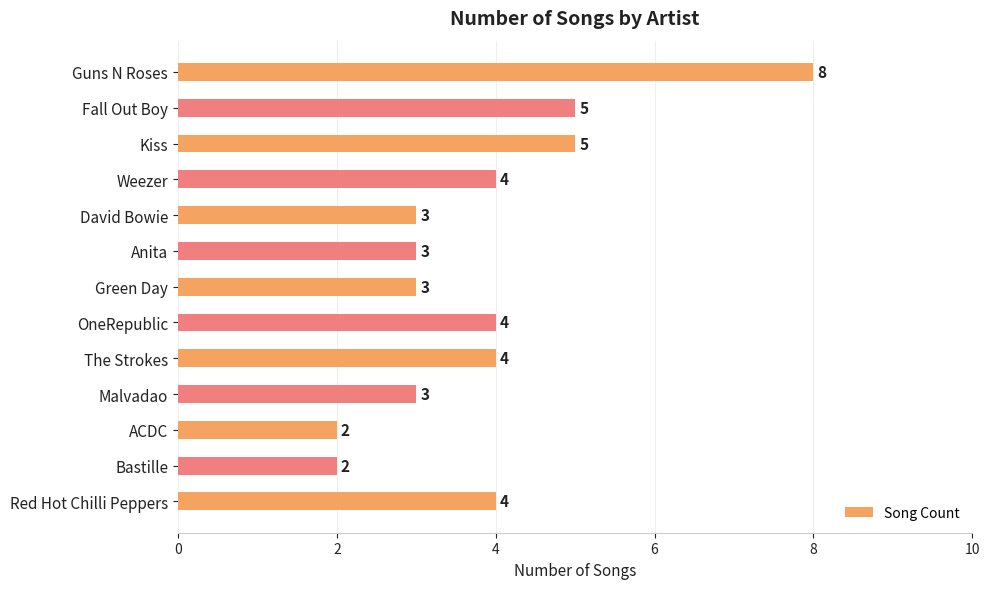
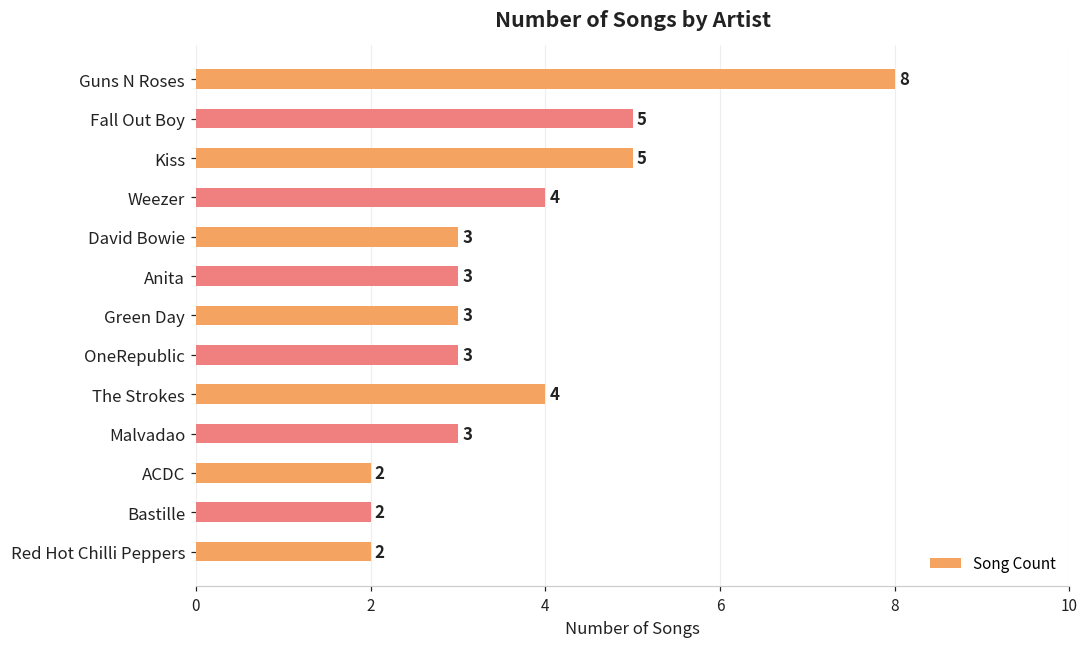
  {
    "Guns N Roses": 8,
    "Fall Out Boy": 5,
    "Kiss": 5,
    "Weezer": 4,
    "David Bowie": 3,
    "Anita": 3,
    "Green Day": 3,
-   "OneRepublic": 4,
+   "OneRepublic": 3,
    "The Strokes": 4,
    "Malvadao": 3,
    "ACDC": 2,
    "Bastille": 2,
-   "Red Hot Chilli Peppers": 4
+   "Red Hot Chilli Peppers": 2
  }
